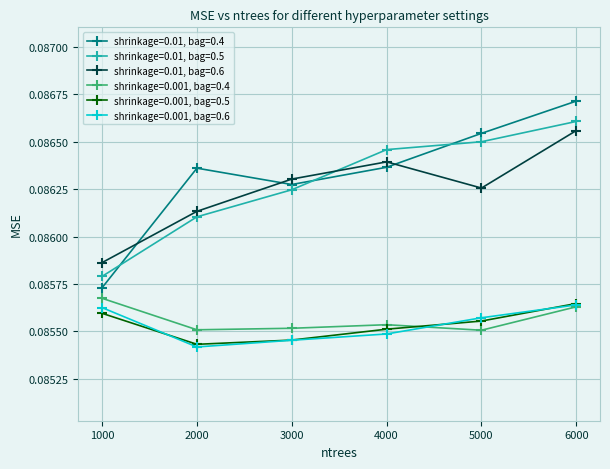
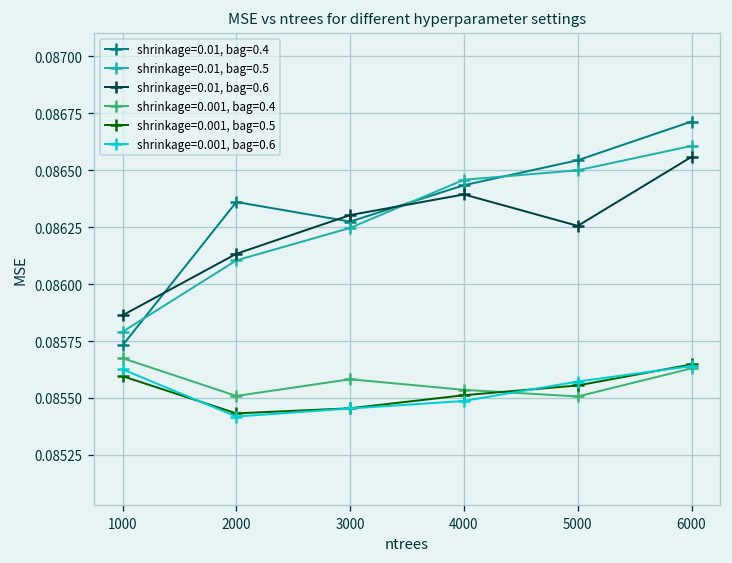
  {
    "shrinkage=0.01, bag=0.4": {
      "1000": 0.08573,
      "2000": 0.08636,
      "3000": 0.08627,
-     "4000": 0.08637,
+     "4000": 0.08643,
      "5000": 0.08654,
      "6000": 0.08671
    },
    "shrinkage=0.01, bag=0.6": {
      "1000": 0.08586,
      "2000": 0.08613,
      "3000": 0.08630,
      "4000": 0.08639,
      "5000": 0.08626,
      "6000": 0.08656
    },
    "shrinkage=0.001, bag=0.4": {
      "1000": 0.08567,
      "2000": 0.08551,
-     "3000": 0.08552,
+     "3000": 0.08558,
      "4000": 0.08554,
      "5000": 0.08551
    },
    "shrinkage=0.001, bag=0.5": {
      "1000": 0.08560,
      "2000": 0.08543,
      "4000": 0.08551,
      "5000": 0.08555
    }
  }
